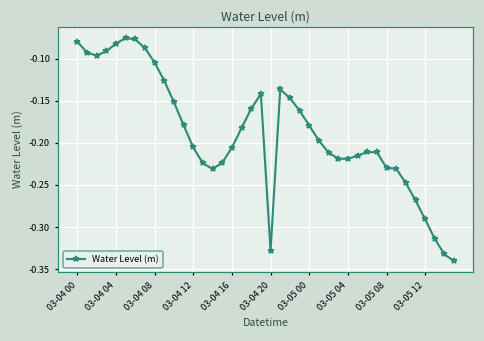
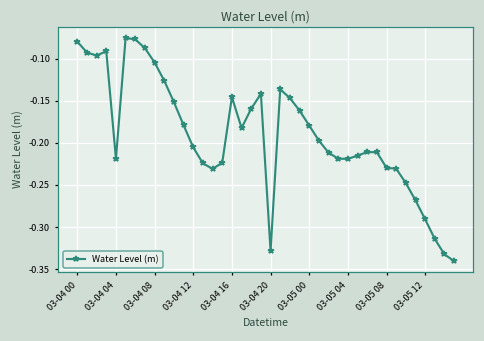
  {
    "03-04 00": -0.08,
-   "03-04 04": -0.08,
+   "03-04 04": -0.22,
    "03-04 08": -0.10,
    "03-04 12": -0.21,
-   "03-04 16": -0.21,
+   "03-04 16": -0.15,
    "03-04 20": -0.33,
    "03-05 00": -0.18,
    "03-05 04": -0.22,
    "03-05 08": -0.23,
    "03-05 12": -0.29
  }
